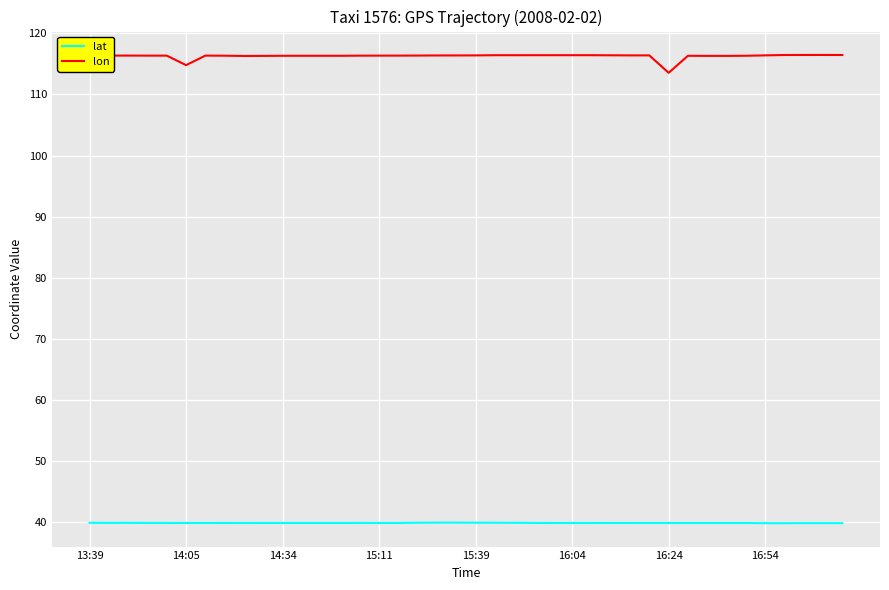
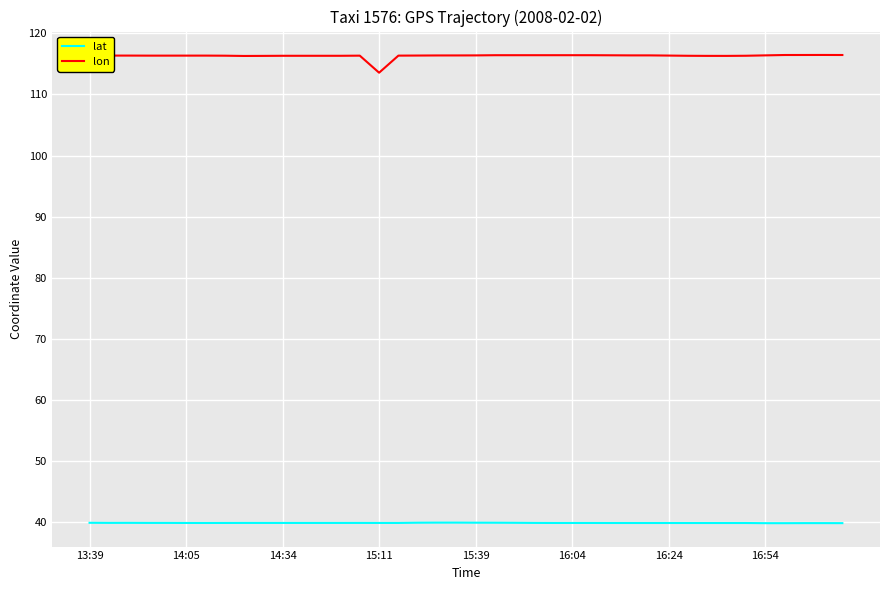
  {
    "lat": {
      "13:39": 40,
      "14:05": 40,
      "14:34": 40,
      "15:11": 40,
      "15:39": 40,
      "16:04": 40,
      "16:24": 40,
      "16:54": 40
    },
    "lon": {
-     "14:05": 115,
+     "14:05": 116,
      "14:34": 116,
-     "15:11": 116,
+     "15:11": 114,
      "15:39": 116,
      "16:04": 116,
-     "16:24": 114,
+     "16:24": 116,
      "16:54": 116
    }
  }
